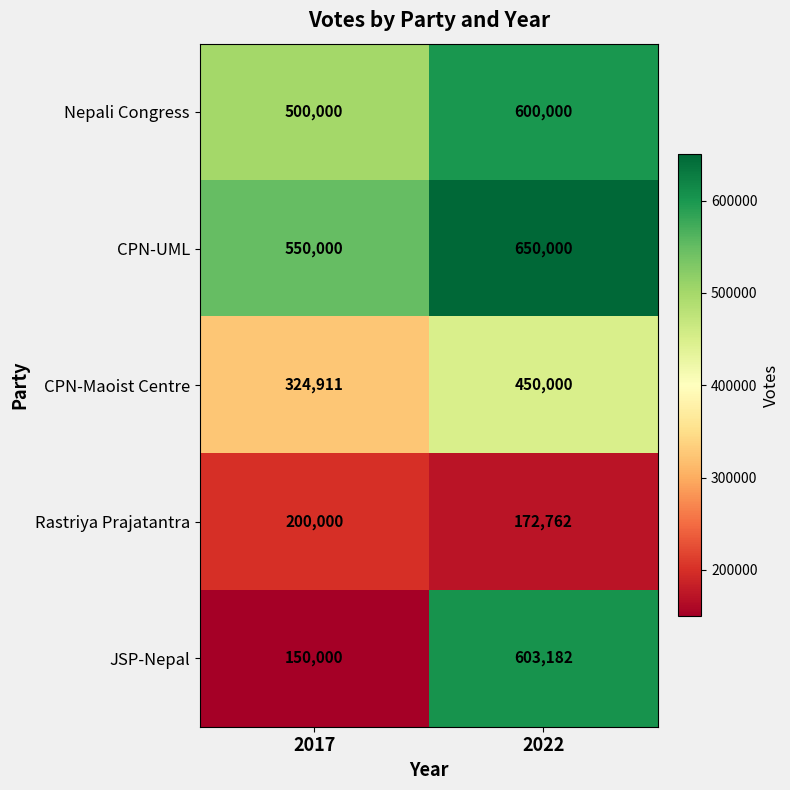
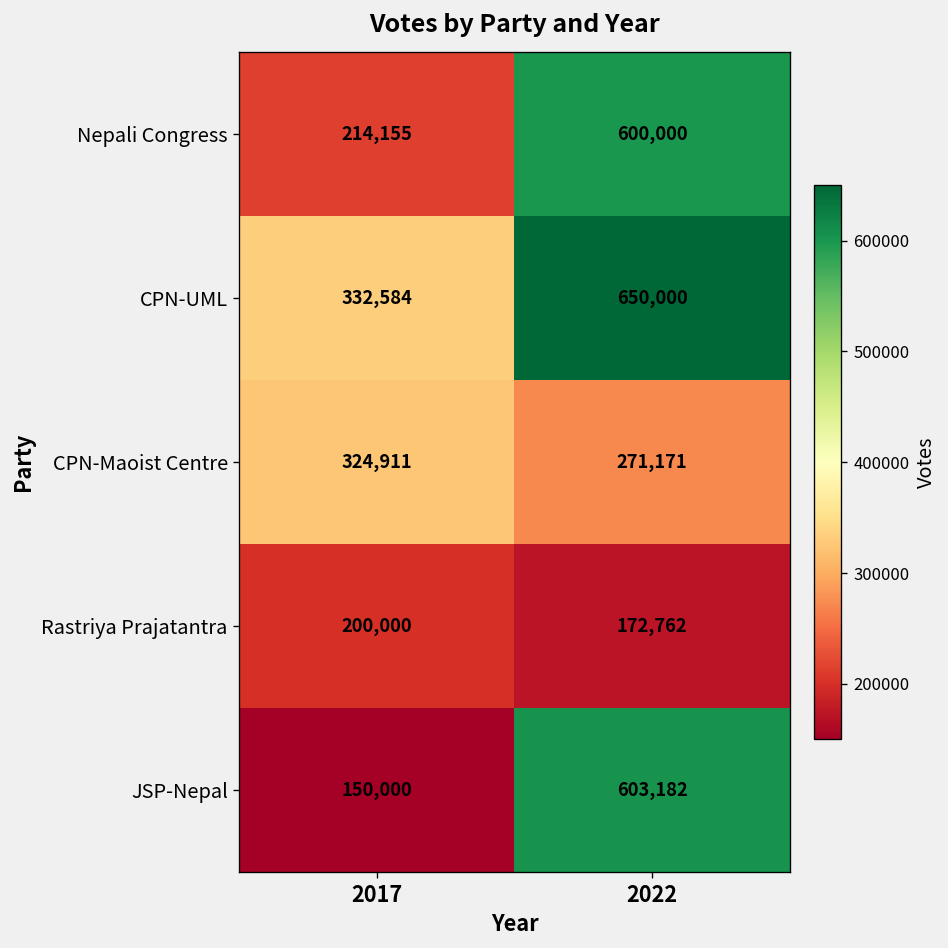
  {
    "Nepali Congress": {
-     "2017": "500,000",
+     "2017": "214,155",
      "2022": "600,000"
    },
    "CPN-UML": {
-     "2017": "550,000",
+     "2017": "332,584",
      "2022": "650,000"
    },
    "CPN-Maoist Centre": {
      "2017": "324,911",
-     "2022": "450,000"
+     "2022": "271,171"
    },
    "Rastriya Prajatantra": {
      "2017": "200,000",
      "2022": "172,762"
    },
    "JSP-Nepal": {
      "2017": "150,000",
      "2022": "603,182"
    }
  }
